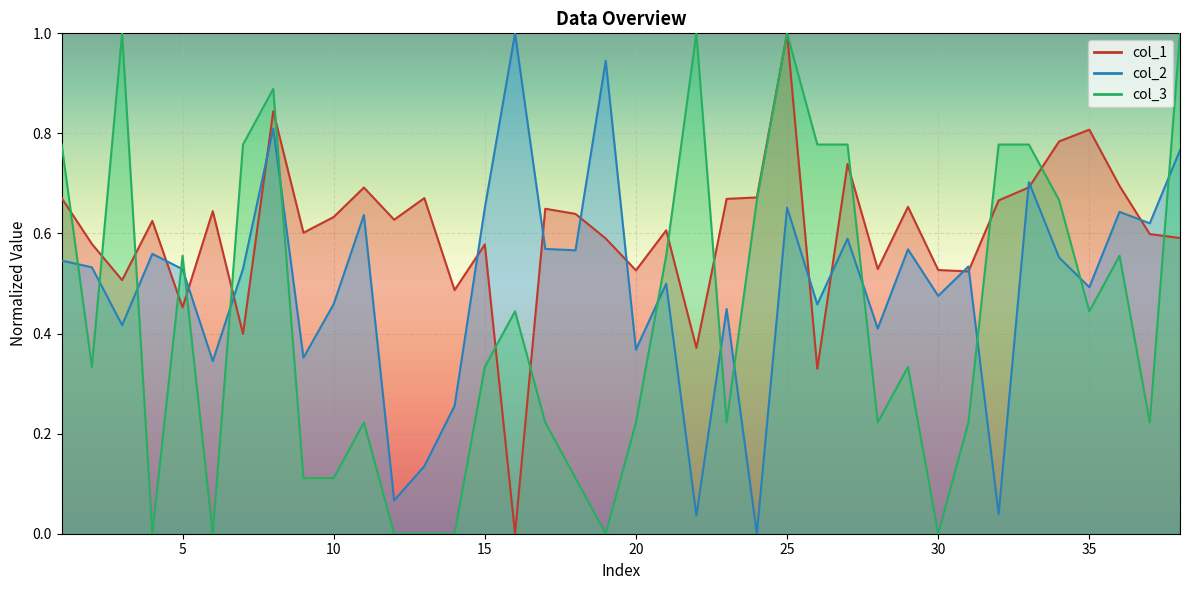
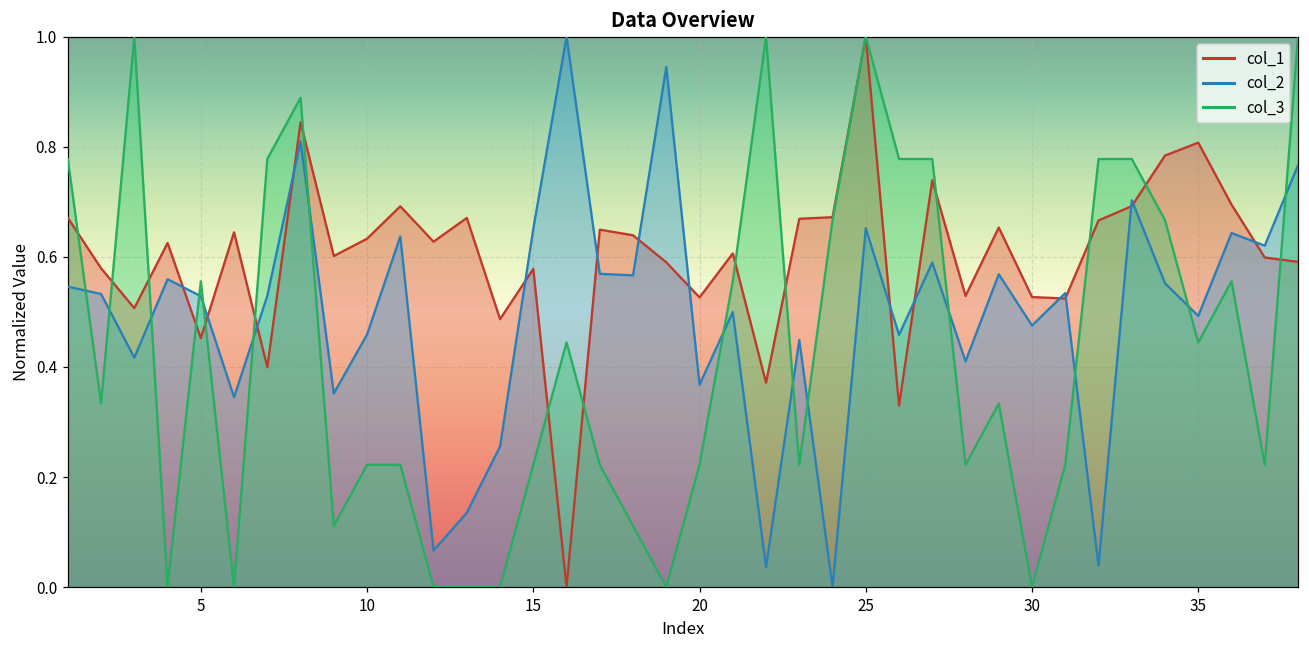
  {
    "col_3": {
      "5": 0.56,
-     "10": 0.11,
-     "15": 0.33,
+     "10": 0.22,
+     "15": 0.22,
      "20": 0.22,
      "30": 0.00,
      "35": 0.44
    }
  }
